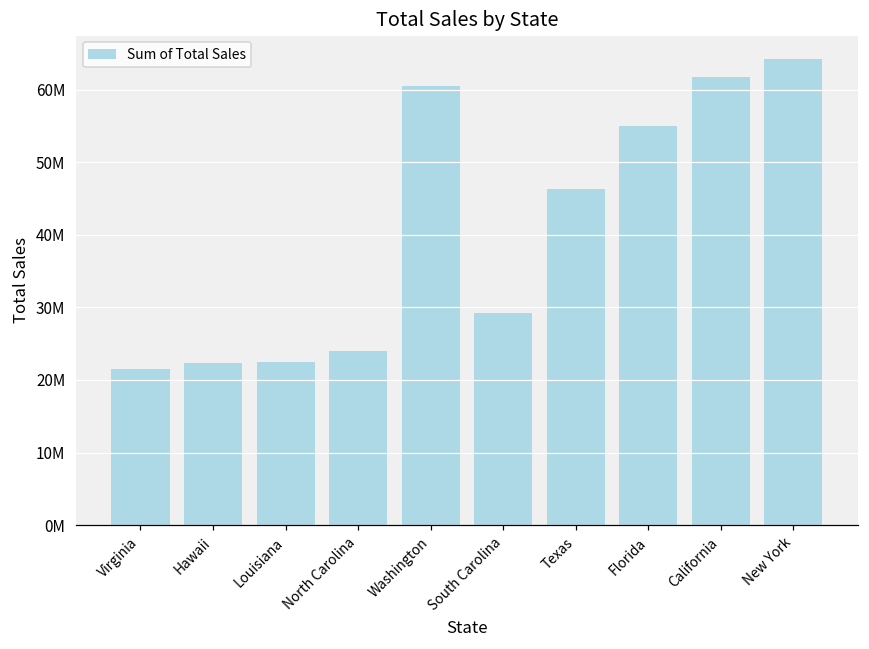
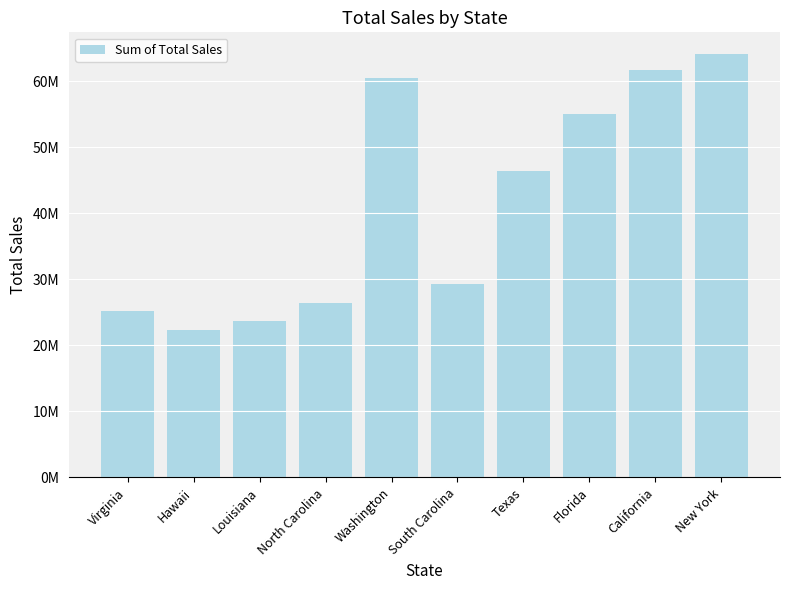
  {
-   "Virginia": 22000000,
+   "Virginia": 25000000,
    "Hawaii": 22000000,
-   "Louisiana": 22000000,
-   "North Carolina": 24000000,
+   "Louisiana": 24000000,
+   "North Carolina": 26000000,
    "Washington": 61000000,
    "South Carolina": 29000000,
    "Texas": 46000000,
    "Florida": 55000000,
    "California": 62000000,
    "New York": 64000000
  }
